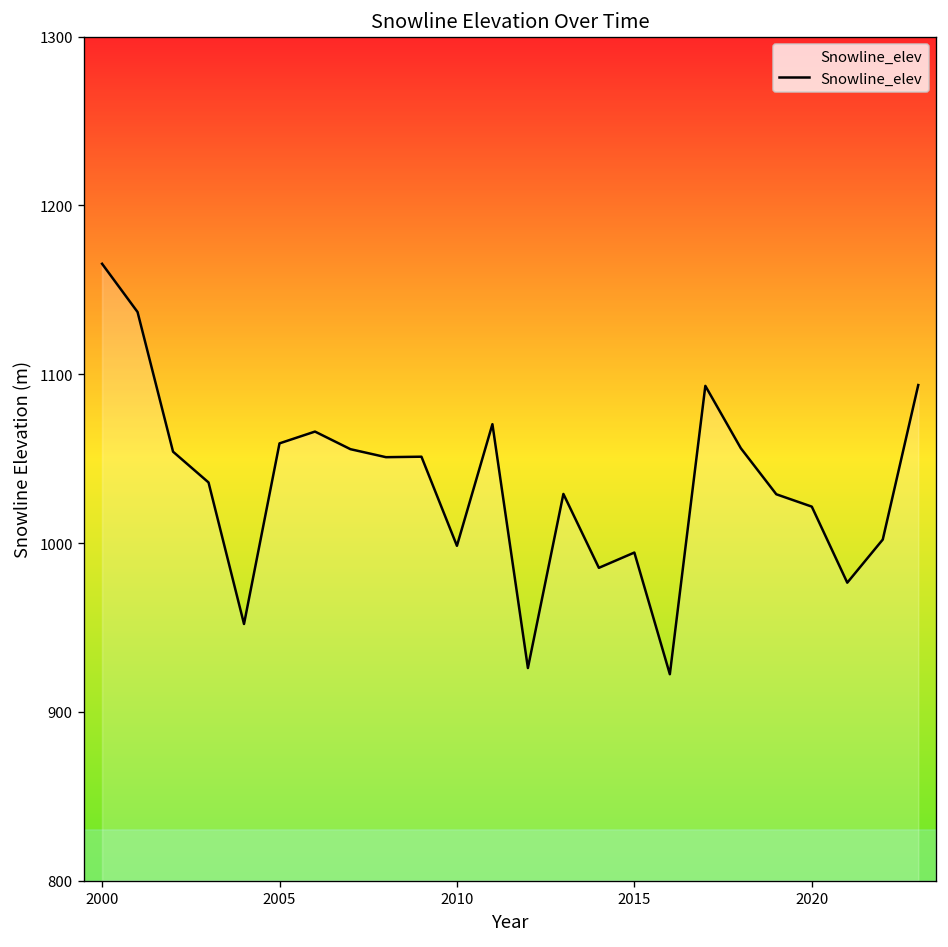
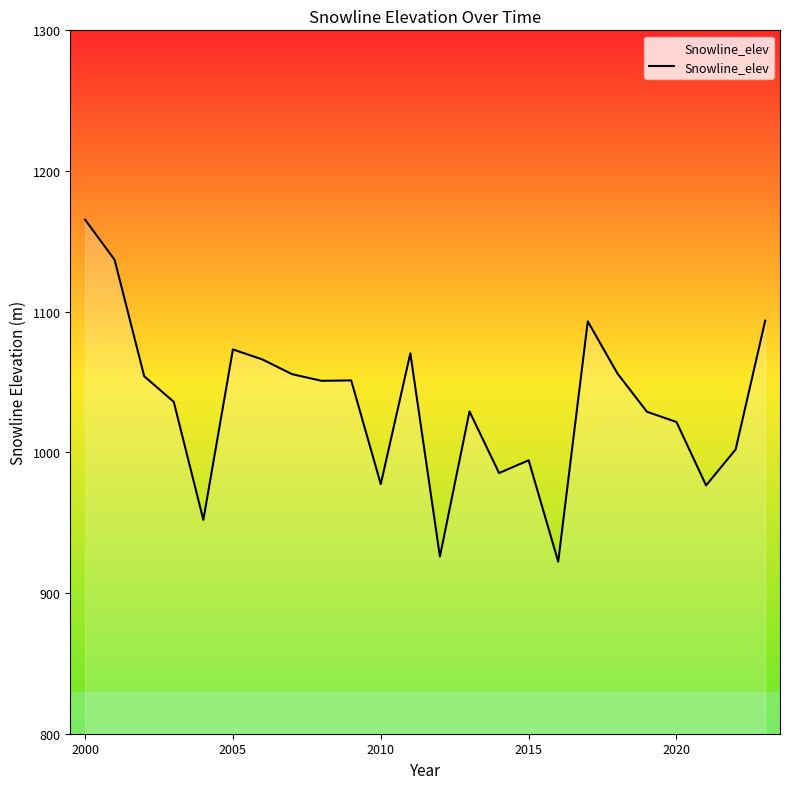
  {
    "2000": 1165,
-   "2005": 1059,
-   "2010": 998,
+   "2005": 1073,
+   "2010": 977,
    "2015": 994,
    "2020": 1022
  }
